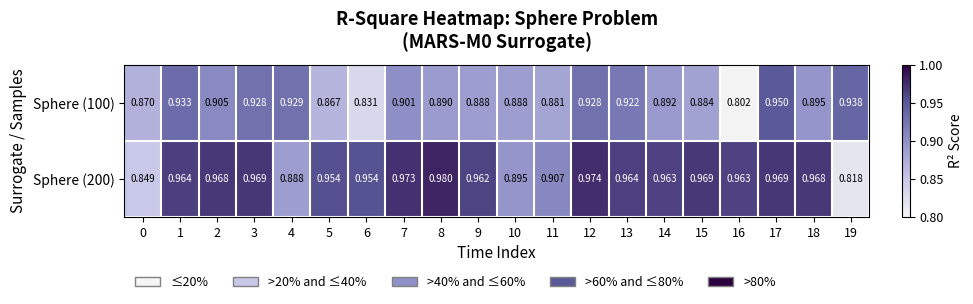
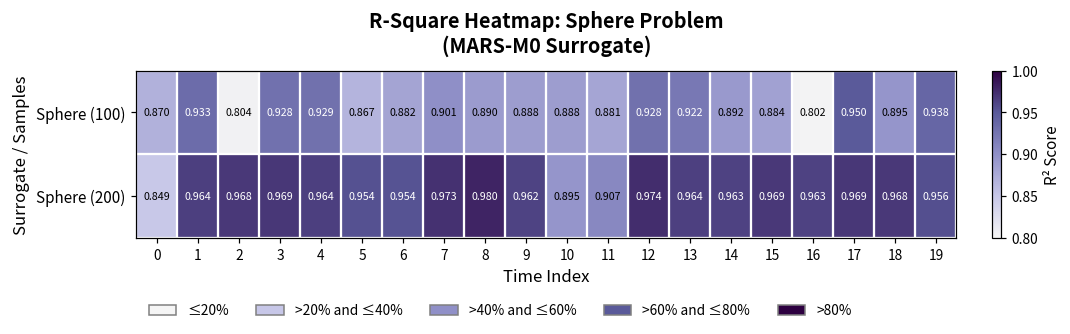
  {
    "Sphere (100)": {
      "0": 0.870,
      "1": 0.933,
-     "2": 0.905,
+     "2": 0.804,
      "3": 0.928,
      "4": 0.929,
      "5": 0.867,
-     "6": 0.831,
+     "6": 0.882,
      "7": 0.901,
      "8": 0.890,
      "9": 0.888,
      "10": 0.888,
      "11": 0.881,
      "12": 0.928,
      "13": 0.922,
      "14": 0.892,
      "15": 0.884,
      "16": 0.802,
      "17": 0.950,
      "18": 0.895,
      "19": 0.938
    },
    "Sphere (200)": {
      "0": 0.849,
      "1": 0.964,
      "2": 0.968,
      "3": 0.969,
-     "4": 0.888,
+     "4": 0.964,
      "5": 0.954,
      "6": 0.954,
      "7": 0.973,
      "8": 0.980,
      "9": 0.962,
      "10": 0.895,
      "11": 0.907,
      "12": 0.974,
      "13": 0.964,
      "14": 0.963,
      "15": 0.969,
      "16": 0.963,
      "17": 0.969,
      "18": 0.968,
-     "19": 0.818
+     "19": 0.956
    }
  }
